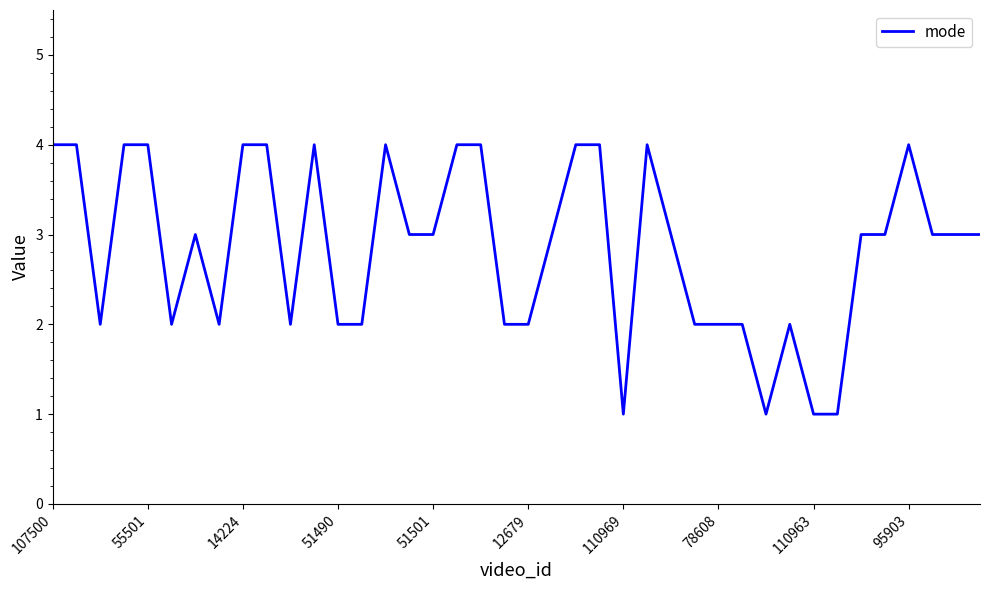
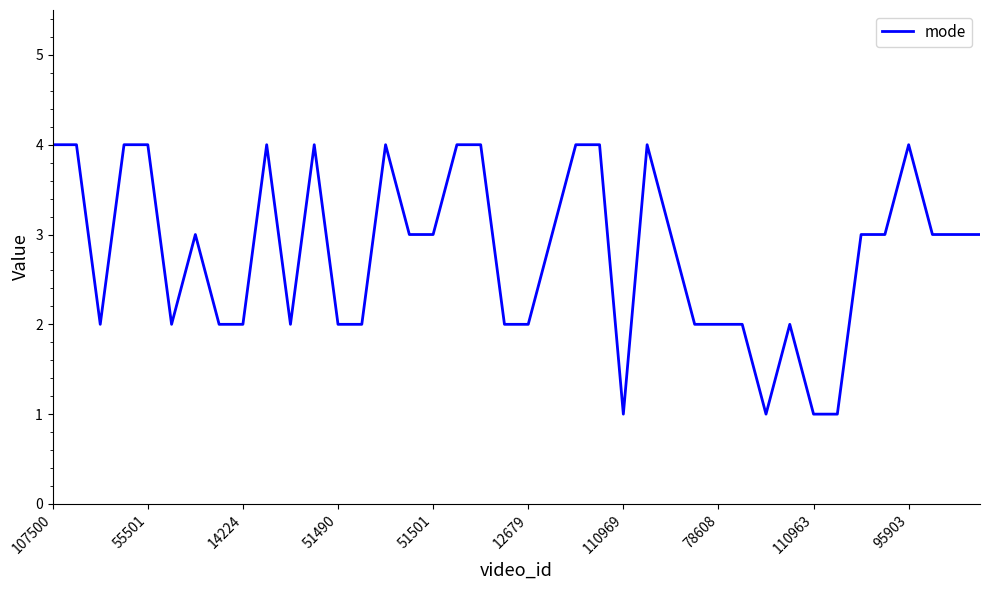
  {
    "107500": 4,
    "55501": 4,
-   "14224": 4,
+   "14224": 2,
    "51490": 2,
    "51501": 3,
    "12679": 2,
    "110969": 1,
    "78608": 2,
    "110963": 1,
    "95903": 4
  }
